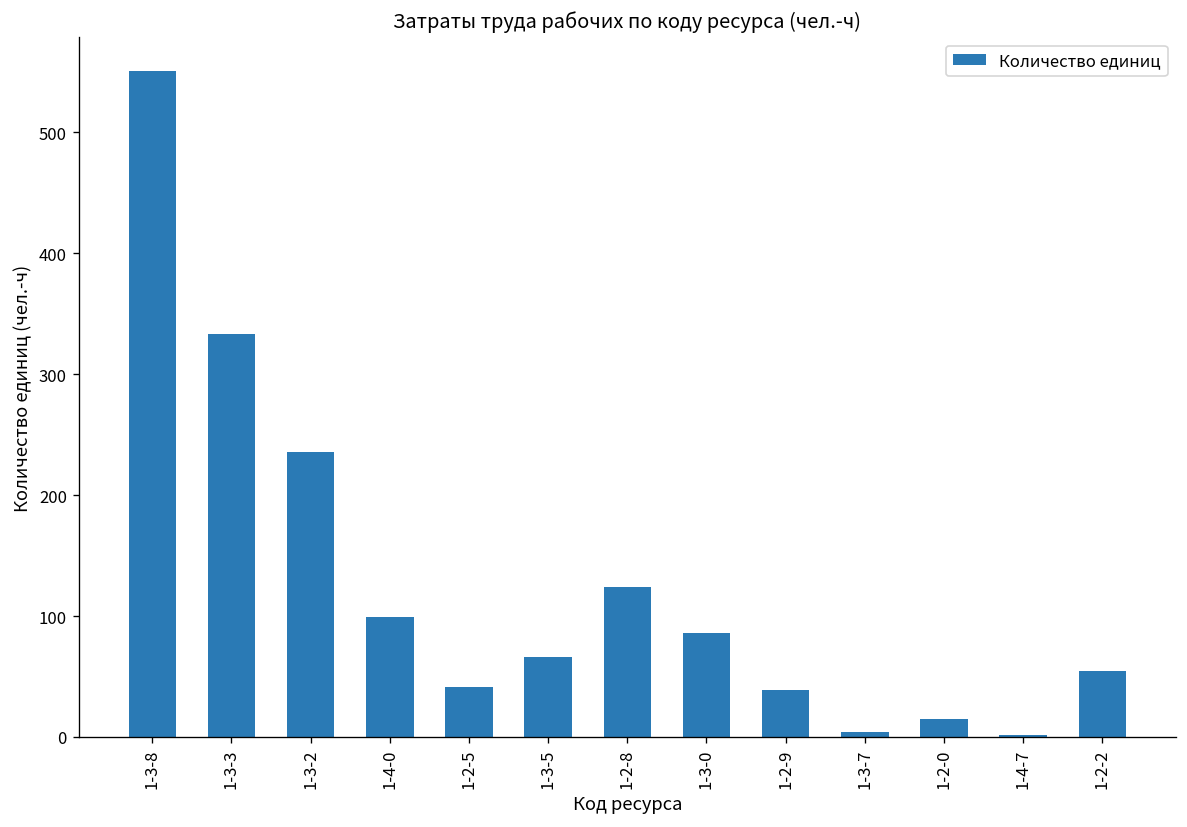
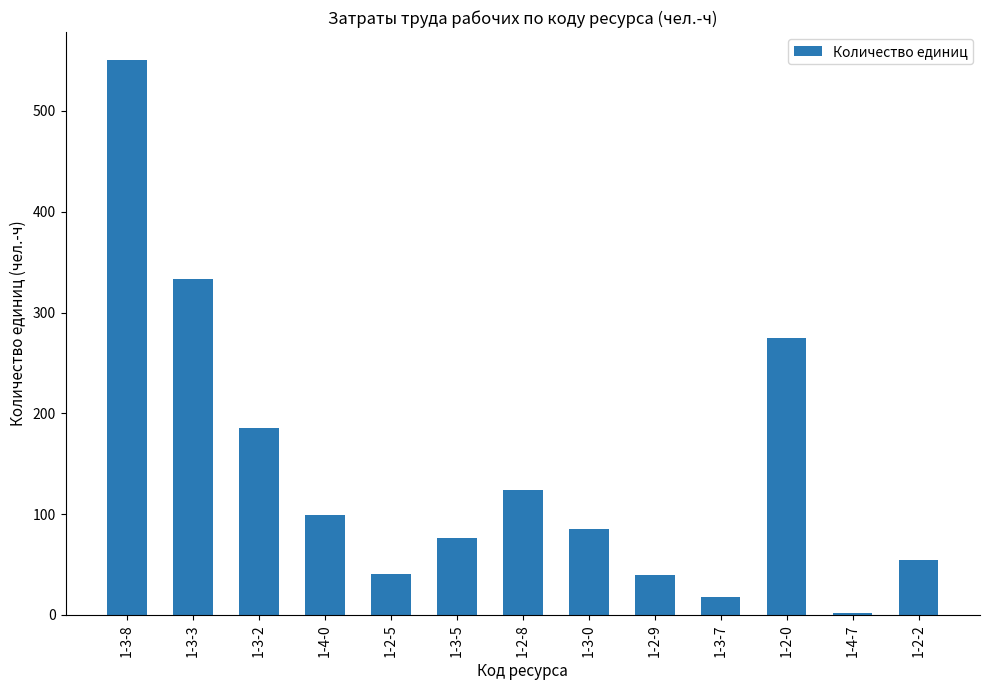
  {
    "1-3-8": 551,
    "1-3-3": 333,
-   "1-3-2": 235,
+   "1-3-2": 185,
    "1-4-0": 99,
    "1-2-5": 41,
-   "1-3-5": 66,
+   "1-3-5": 77,
    "1-2-8": 124,
    "1-3-0": 86,
    "1-2-9": 39,
-   "1-3-7": 4,
-   "1-2-0": 15,
+   "1-3-7": 18,
+   "1-2-0": 275,
    "1-2-2": 54
  }
